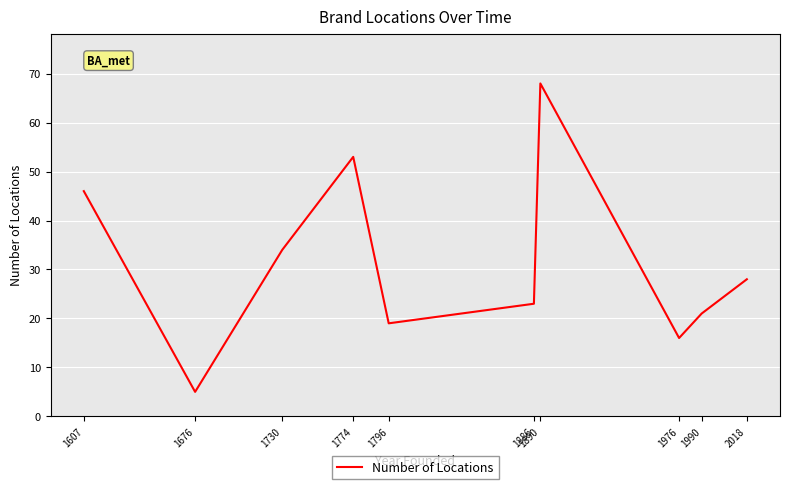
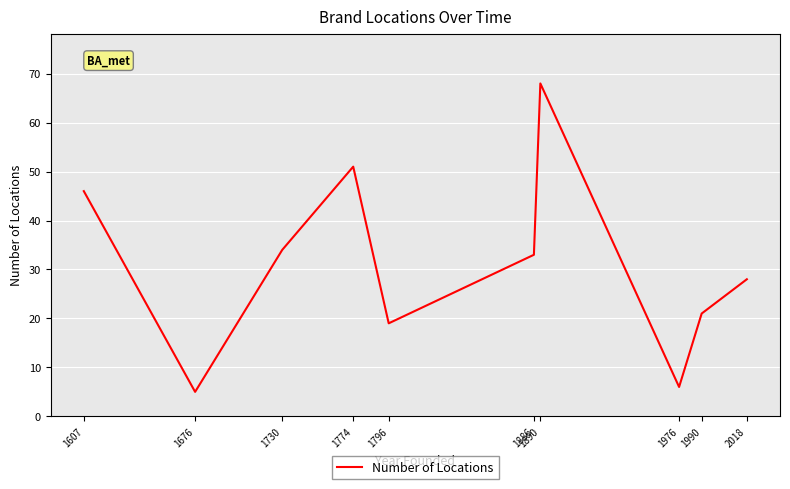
  {
    "1607": 46,
    "1676": 5,
    "1730": 34,
-   "1774": 53,
+   "1774": 51,
    "1796": 19,
-   "1886": 23,
+   "1886": 33,
    "1890": 68,
-   "1976": 16,
+   "1976": 6,
    "1990": 21,
    "2018": 28
  }
